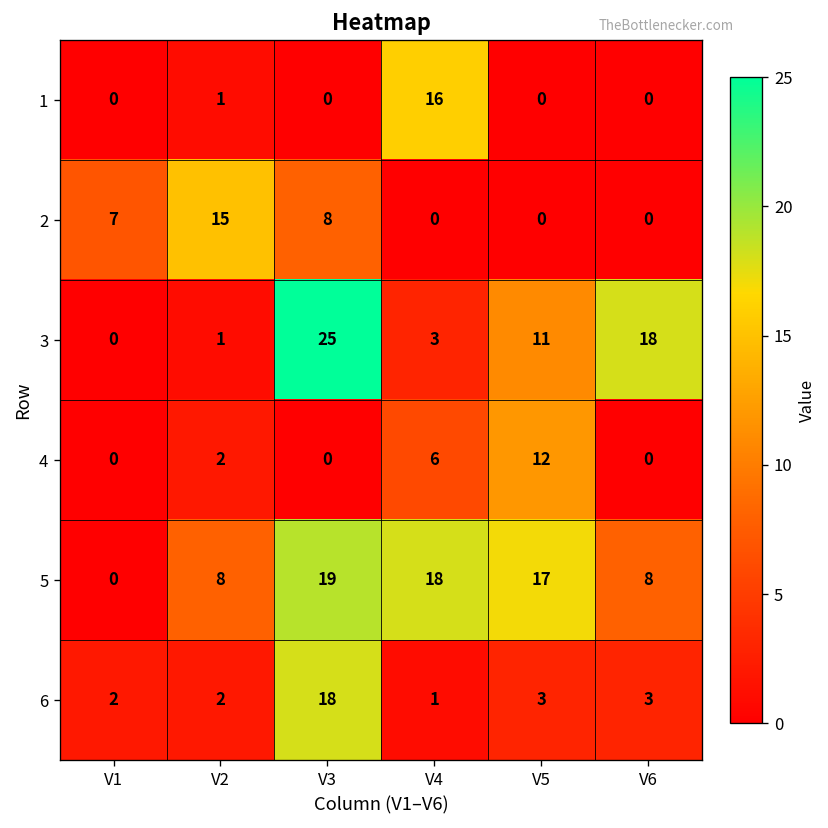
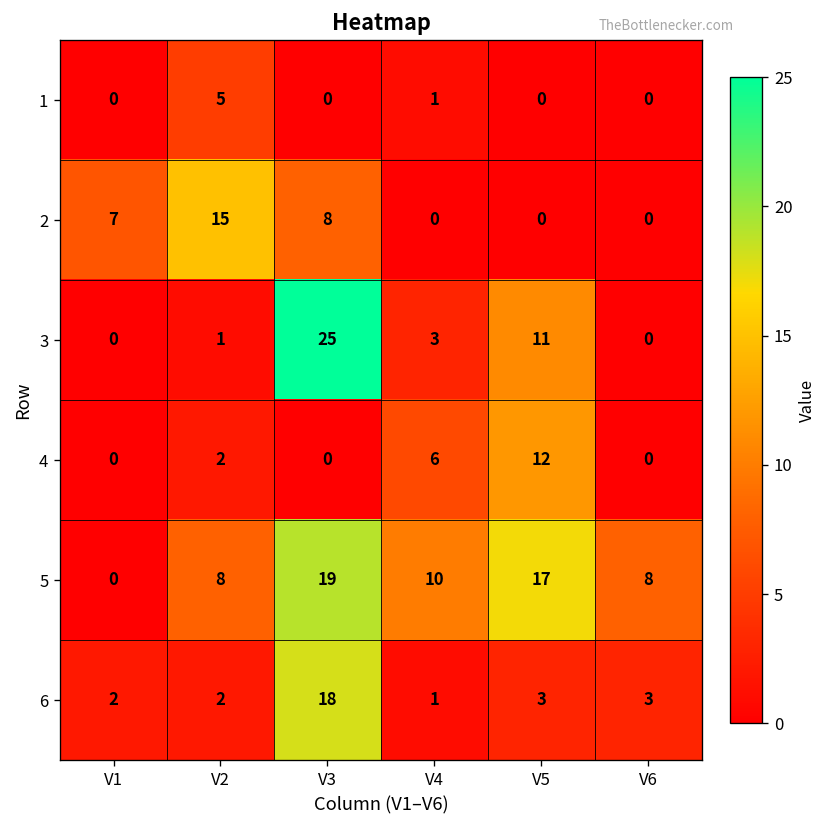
  {
    "1": {
      "V1": 0,
-     "V2": 1,
+     "V2": 5,
      "V3": 0,
-     "V4": 16,
+     "V4": 1,
      "V5": 0,
      "V6": 0
    },
    "2": {
      "V1": 7,
      "V2": 15,
      "V3": 8,
      "V4": 0,
      "V5": 0,
      "V6": 0
    },
    "3": {
      "V1": 0,
      "V2": 1,
      "V3": 25,
      "V4": 3,
      "V5": 11,
-     "V6": 18
+     "V6": 0
    },
    "4": {
      "V1": 0,
      "V2": 2,
      "V3": 0,
      "V4": 6,
      "V5": 12,
      "V6": 0
    },
    "5": {
      "V1": 0,
      "V2": 8,
      "V3": 19,
-     "V4": 18,
+     "V4": 10,
      "V5": 17,
      "V6": 8
    },
    "6": {
      "V1": 2,
      "V2": 2,
      "V3": 18,
      "V4": 1,
      "V5": 3,
      "V6": 3
    }
  }
